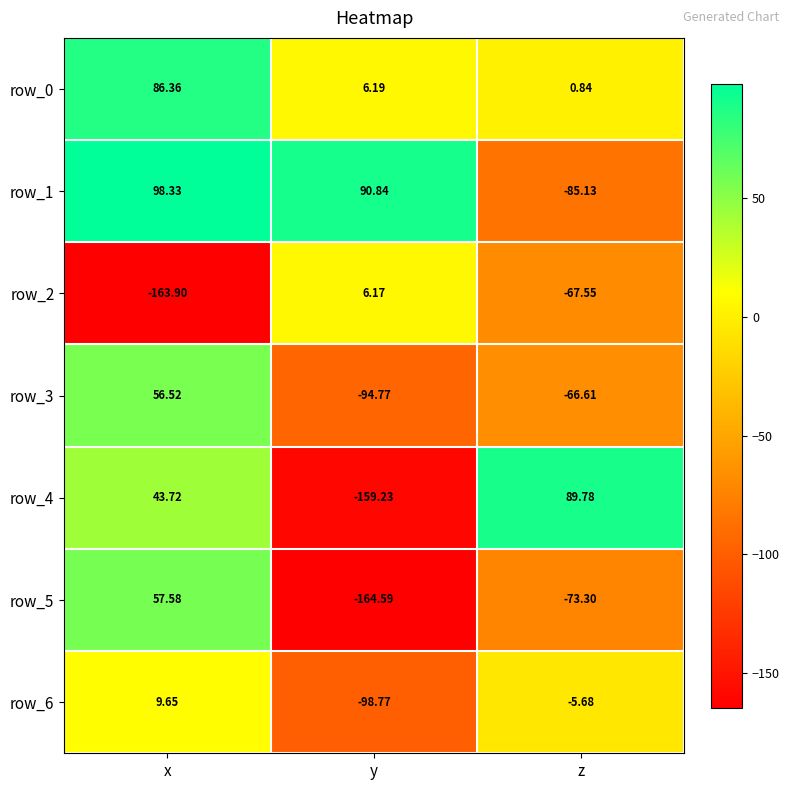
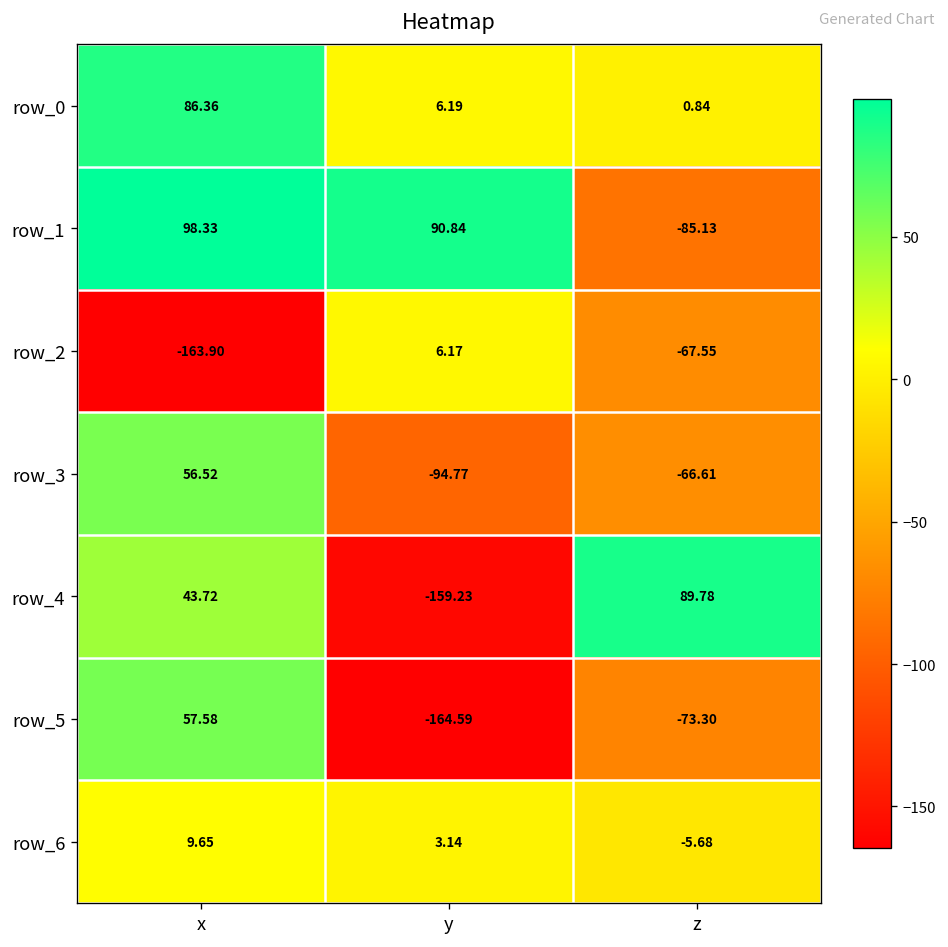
  {
    "row_0": {
      "x": 86.36,
      "y": 6.19,
      "z": 0.84
    },
    "row_1": {
      "x": 98.33,
      "y": 90.84,
      "z": -85.13
    },
    "row_2": {
      "x": -163.90,
      "y": 6.17,
      "z": -67.55
    },
    "row_3": {
      "x": 56.52,
      "y": -94.77,
      "z": -66.61
    },
    "row_4": {
      "x": 43.72,
      "y": -159.23,
      "z": 89.78
    },
    "row_5": {
      "x": 57.58,
      "y": -164.59,
      "z": -73.30
    },
    "row_6": {
      "x": 9.65,
-     "y": -98.77,
+     "y": 3.14,
      "z": -5.68
    }
  }
